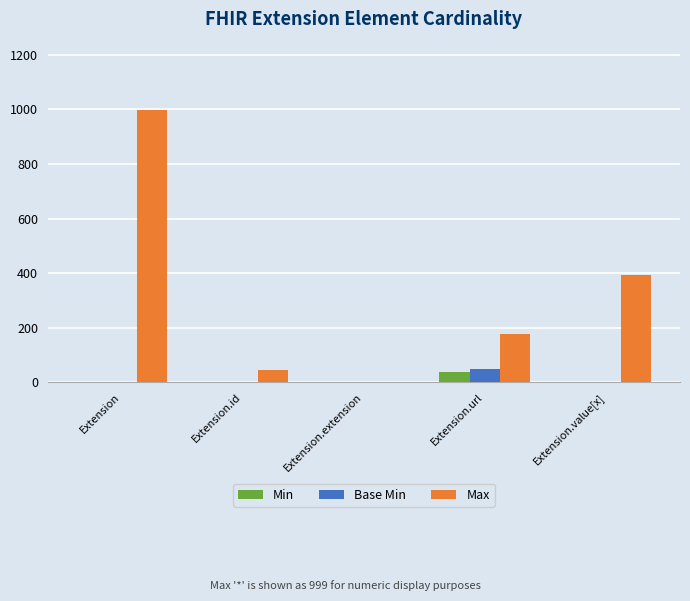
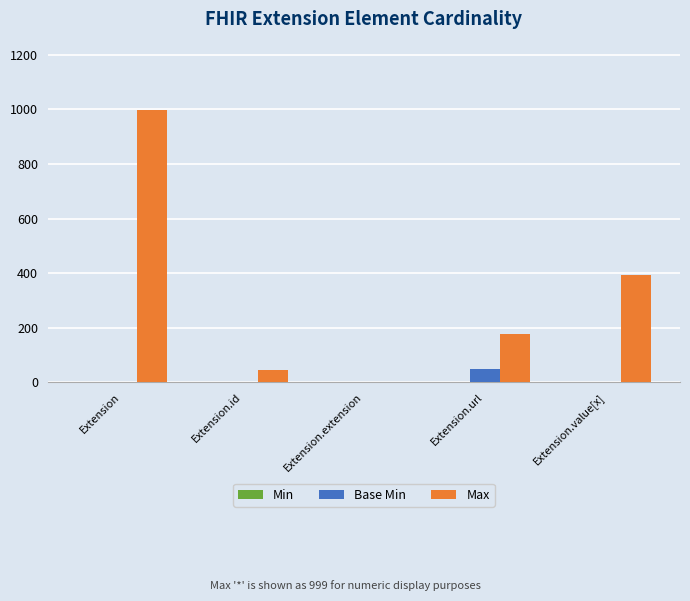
  {
    "Min": {
      "Extension": 0,
      "Extension.id": 0,
      "Extension.extension": 0,
-     "Extension.url": 40,
+     "Extension.url": 0,
      "Extension.value[x]": 0
    },
    "Base Min": {
      "Extension": 0,
      "Extension.id": 0,
      "Extension.extension": 0,
      "Extension.url": 50,
      "Extension.value[x]": 0
    },
    "Max": {
      "Extension": 1000,
      "Extension.id": 50,
      "Extension.extension": 0,
      "Extension.url": 180,
      "Extension.value[x]": 390
    }
  }
